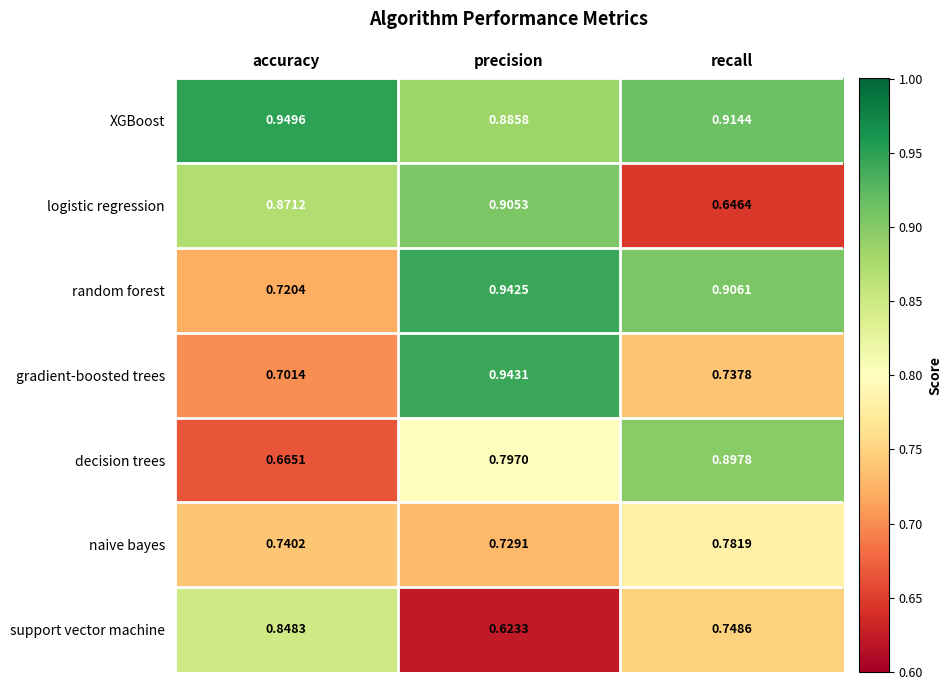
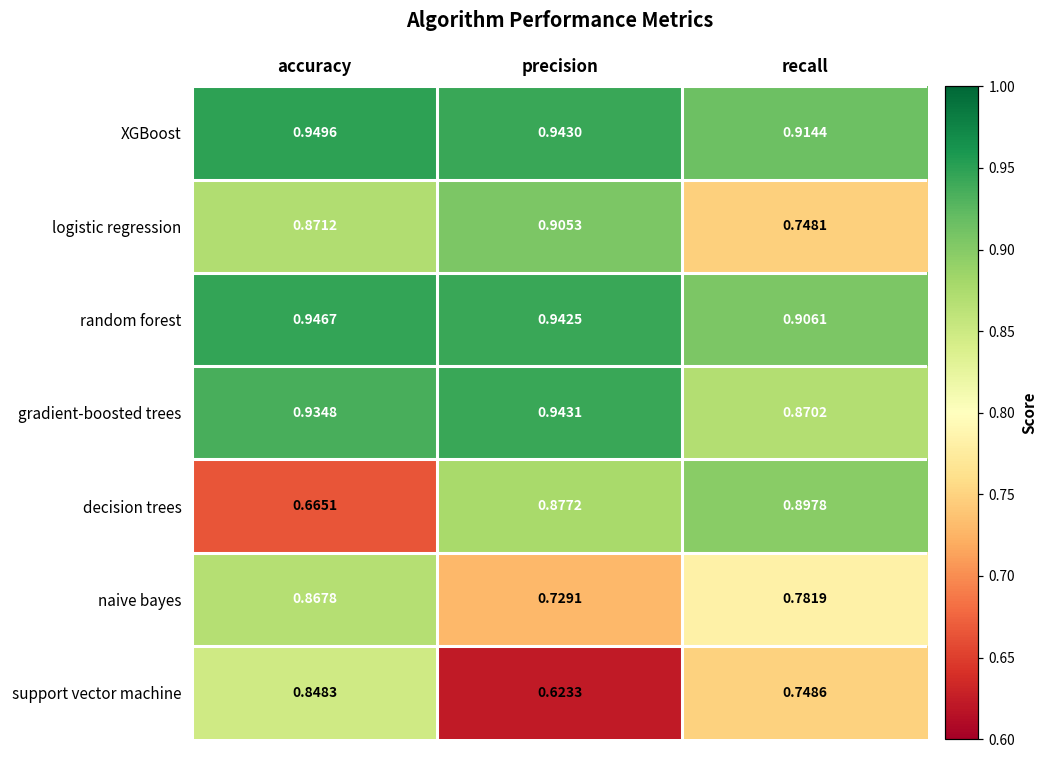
  {
    "XGBoost": {
      "accuracy": 0.9496,
-     "precision": 0.8858,
+     "precision": 0.9430,
      "recall": 0.9144
    },
    "logistic regression": {
      "accuracy": 0.8712,
      "precision": 0.9053,
-     "recall": 0.6464
+     "recall": 0.7481
    },
    "random forest": {
-     "accuracy": 0.7204,
+     "accuracy": 0.9467,
      "precision": 0.9425,
      "recall": 0.9061
    },
    "gradient-boosted trees": {
-     "accuracy": 0.7014,
+     "accuracy": 0.9348,
      "precision": 0.9431,
-     "recall": 0.7378
+     "recall": 0.8702
    },
    "decision trees": {
      "accuracy": 0.6651,
-     "precision": 0.7970,
+     "precision": 0.8772,
      "recall": 0.8978
    },
    "naive bayes": {
-     "accuracy": 0.7402,
+     "accuracy": 0.8678,
      "precision": 0.7291,
      "recall": 0.7819
    },
    "support vector machine": {
      "accuracy": 0.8483,
      "precision": 0.6233,
      "recall": 0.7486
    }
  }
